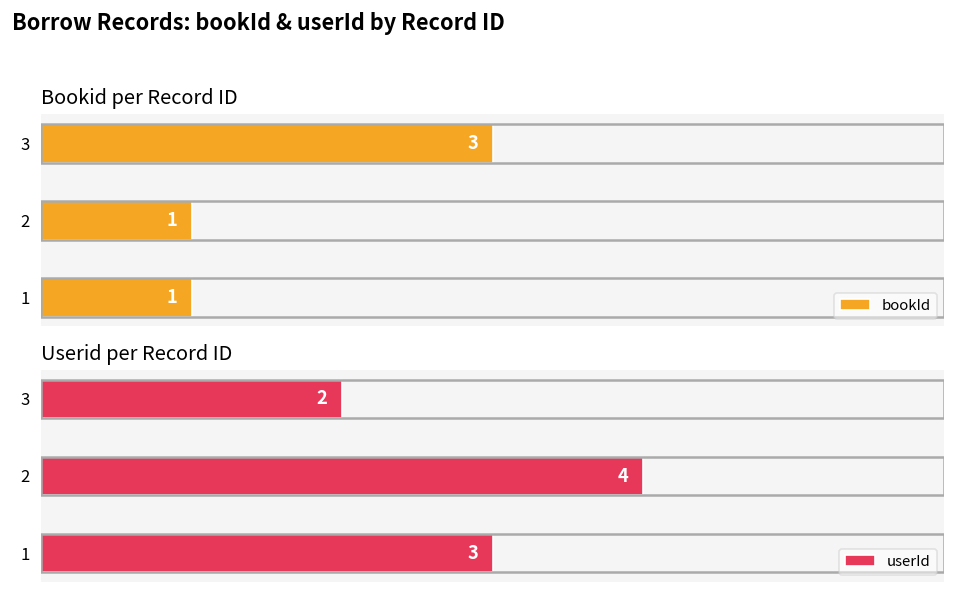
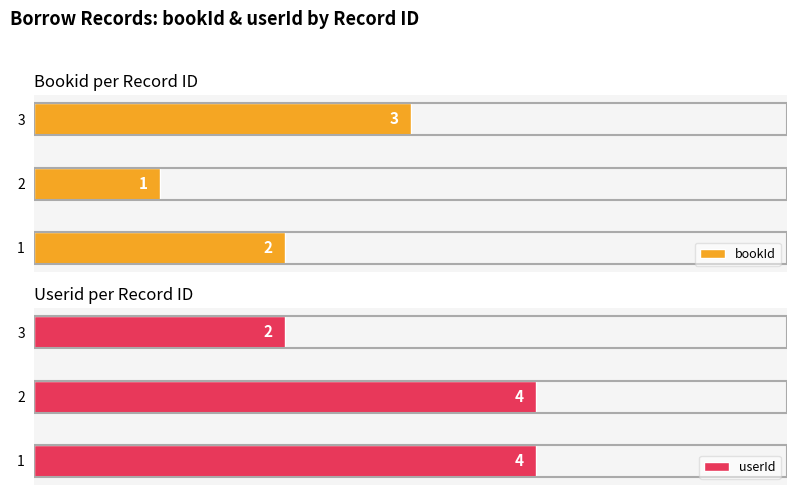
  {
    "Bookid per Record ID": {
      "3": 3,
      "2": 1,
-     "1": 1
+     "1": 2
    },
    "Userid per Record ID": {
      "3": 2,
      "2": 4,
-     "1": 3
+     "1": 4
    }
  }
